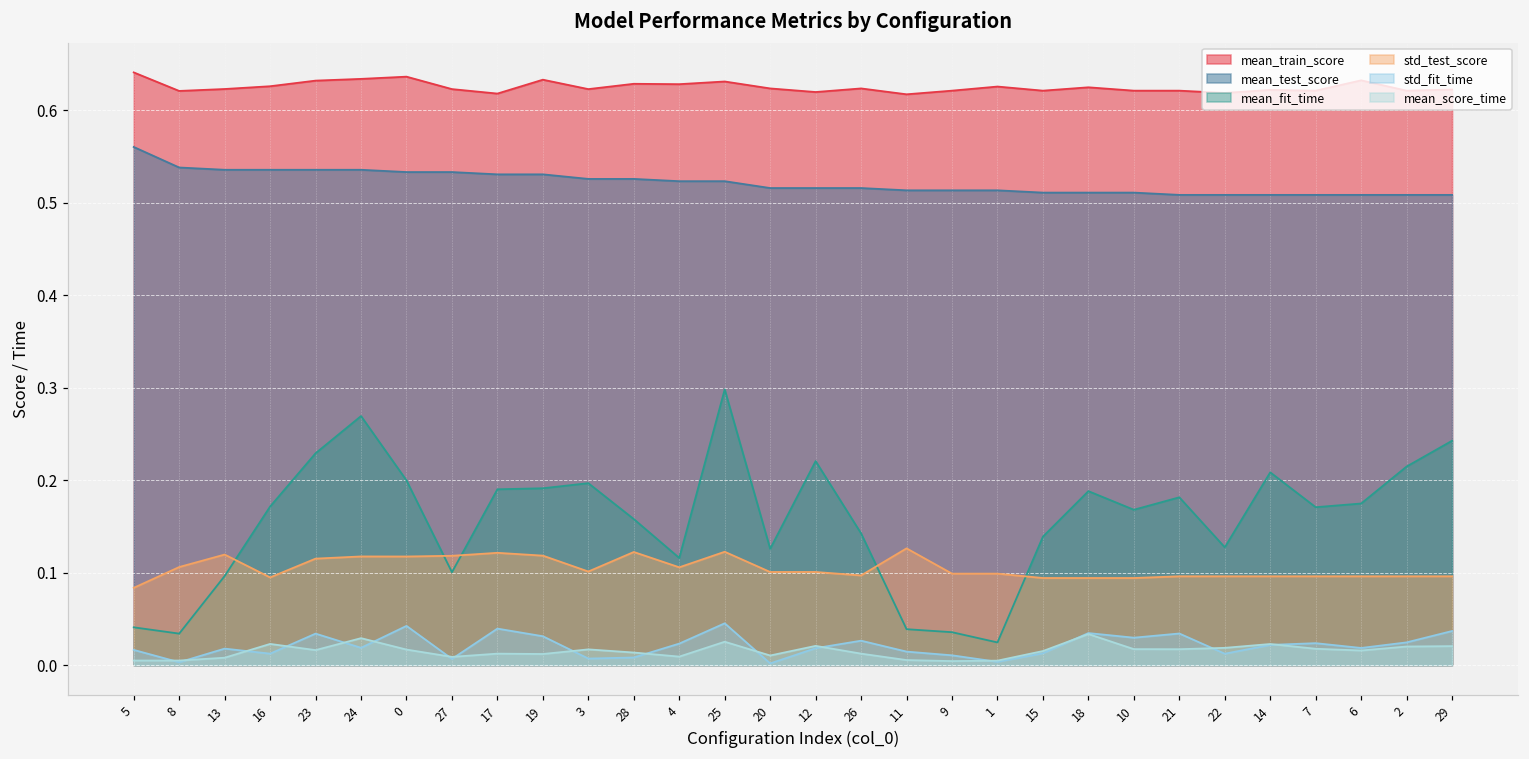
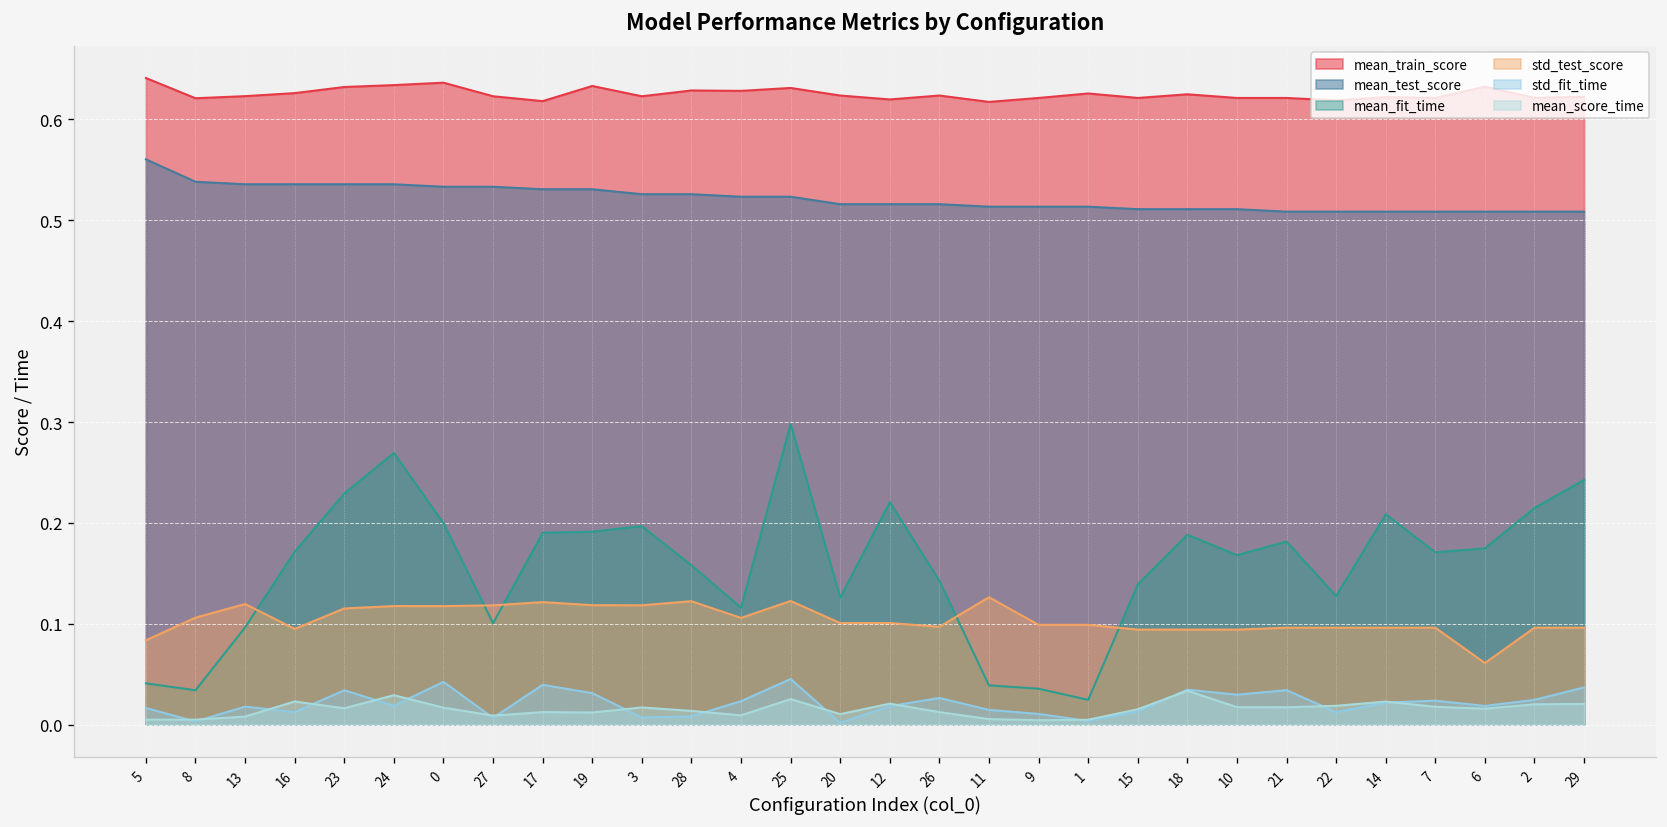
  {
    "mean_train_score": {
      "5": 0.64,
      "8": 0.62,
      "13": 0.62,
      "16": 0.63,
      "23": 0.63,
      "24": 0.63,
      "0": 0.64,
      "27": 0.62,
      "17": 0.62,
      "19": 0.63,
      "3": 0.62,
      "28": 0.63,
      "4": 0.63,
      "25": 0.63,
      "20": 0.62,
      "12": 0.62,
      "26": 0.62,
      "11": 0.62,
      "9": 0.62,
      "1": 0.63,
      "15": 0.62,
      "18": 0.63,
      "10": 0.62,
      "21": 0.62
    },
    "std_test_score": {
      "5": 0.08,
      "8": 0.11,
      "13": 0.12,
      "16": 0.09,
      "23": 0.12,
      "24": 0.12,
      "0": 0.12,
      "27": 0.12,
      "17": 0.12,
      "19": 0.12,
-     "3": 0.10,
+     "3": 0.12,
      "28": 0.12,
      "4": 0.11,
      "25": 0.12,
      "20": 0.10,
      "12": 0.10,
      "26": 0.10,
      "11": 0.13,
      "9": 0.10,
      "1": 0.10,
      "15": 0.09,
      "18": 0.09,
      "10": 0.09,
      "21": 0.10,
      "22": 0.10,
      "14": 0.10,
      "7": 0.10,
-     "6": 0.10,
+     "6": 0.06,
      "2": 0.10,
      "29": 0.10
    }
  }
